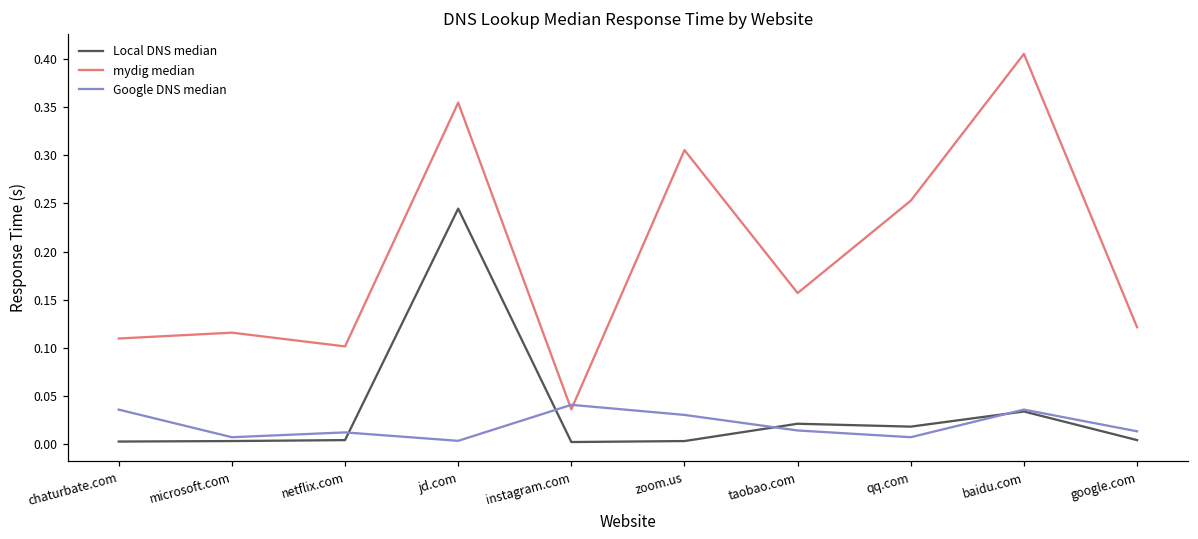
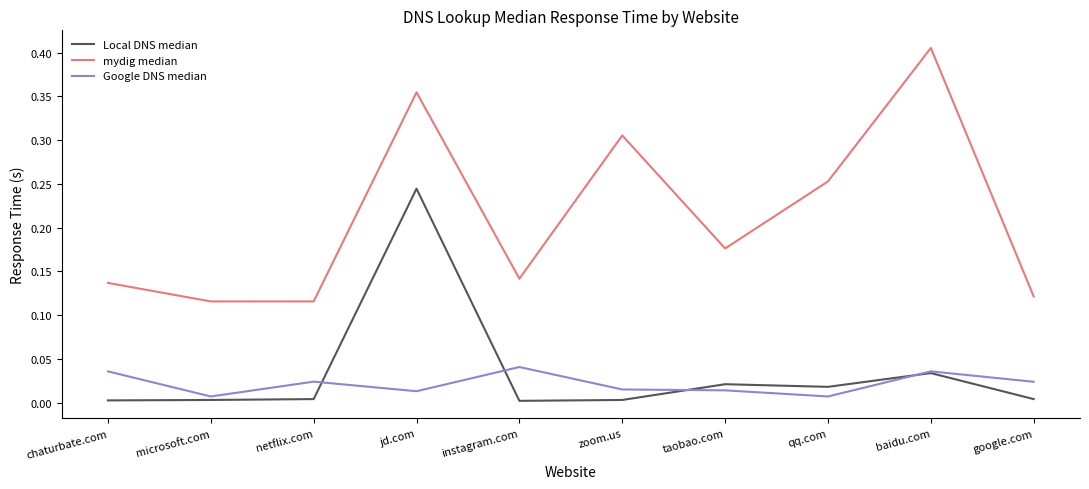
  {
    "Local DNS median": {
      "chaturbate.com": 0.00,
      "microsoft.com": 0.00,
      "netflix.com": 0.00,
      "jd.com": 0.24,
      "instagram.com": 0.00,
      "zoom.us": 0.00,
      "taobao.com": 0.02,
      "qq.com": 0.02,
      "google.com": 0.00
    },
    "mydig median": {
-     "chaturbate.com": 0.11,
+     "chaturbate.com": 0.14,
      "microsoft.com": 0.12,
-     "netflix.com": 0.10,
+     "netflix.com": 0.12,
      "jd.com": 0.35,
-     "instagram.com": 0.04,
+     "instagram.com": 0.14,
      "zoom.us": 0.31,
-     "taobao.com": 0.16,
+     "taobao.com": 0.18,
      "qq.com": 0.25,
      "baidu.com": 0.41,
      "google.com": 0.12
    },
    "Google DNS median": {
      "chaturbate.com": 0.04,
      "microsoft.com": 0.01,
-     "netflix.com": 0.01,
-     "jd.com": 0.00,
+     "netflix.com": 0.02,
+     "jd.com": 0.01,
      "instagram.com": 0.04,
-     "zoom.us": 0.03,
+     "zoom.us": 0.02,
      "taobao.com": 0.01,
      "qq.com": 0.01,
-     "google.com": 0.01
+     "google.com": 0.02
    }
  }
